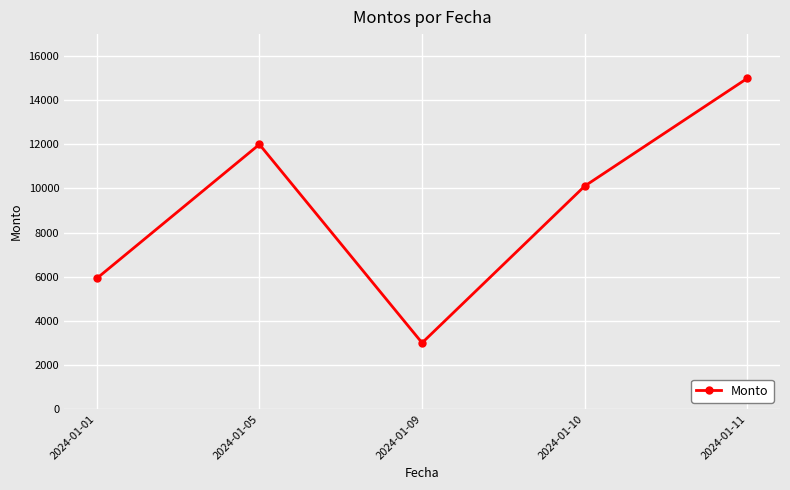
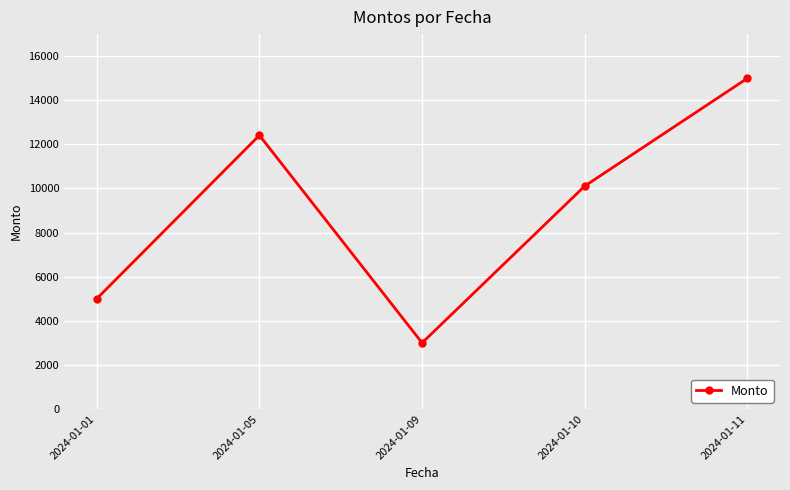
  {
-   "2024-01-01": 5900,
-   "2024-01-05": 12000,
+   "2024-01-01": 5000,
+   "2024-01-05": 12400,
    "2024-01-09": 3000,
    "2024-01-10": 10100,
    "2024-01-11": 15000
  }
